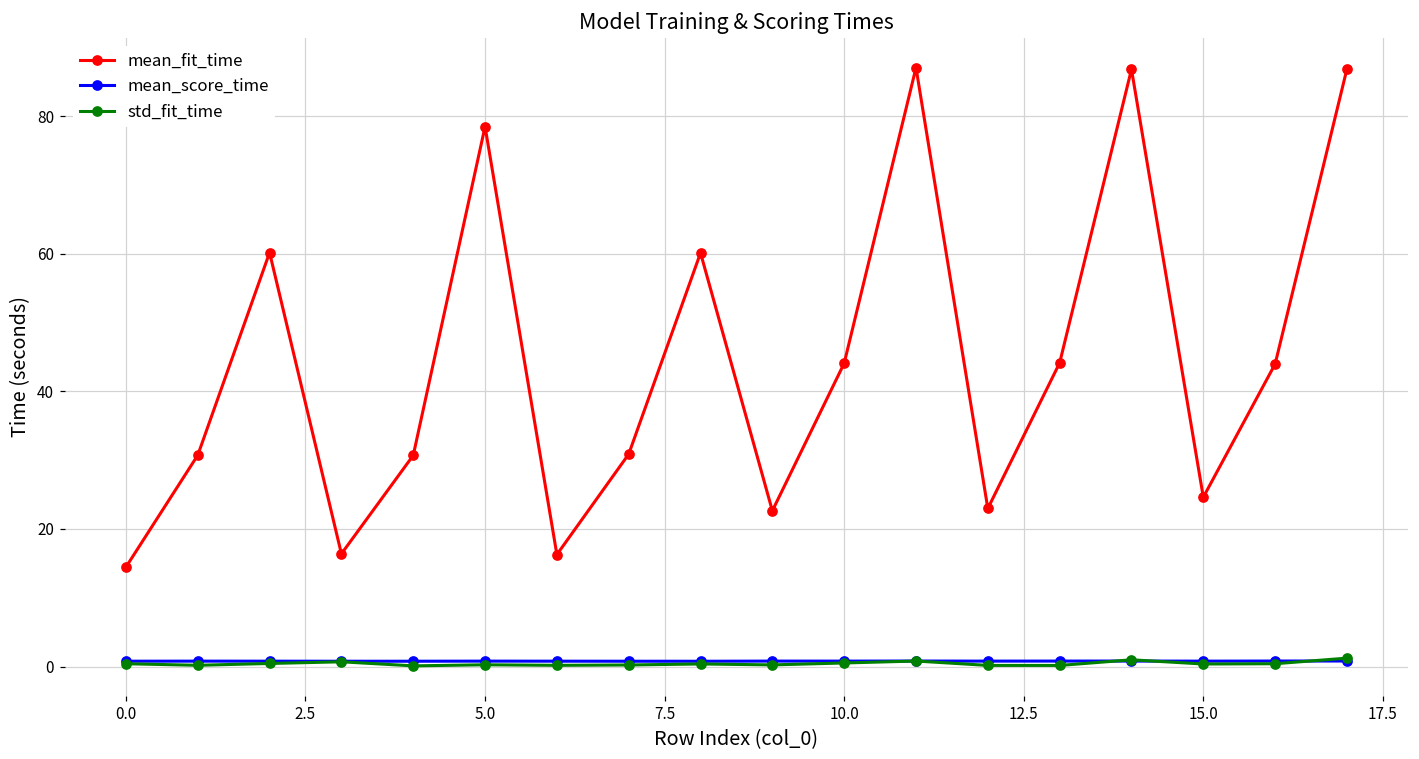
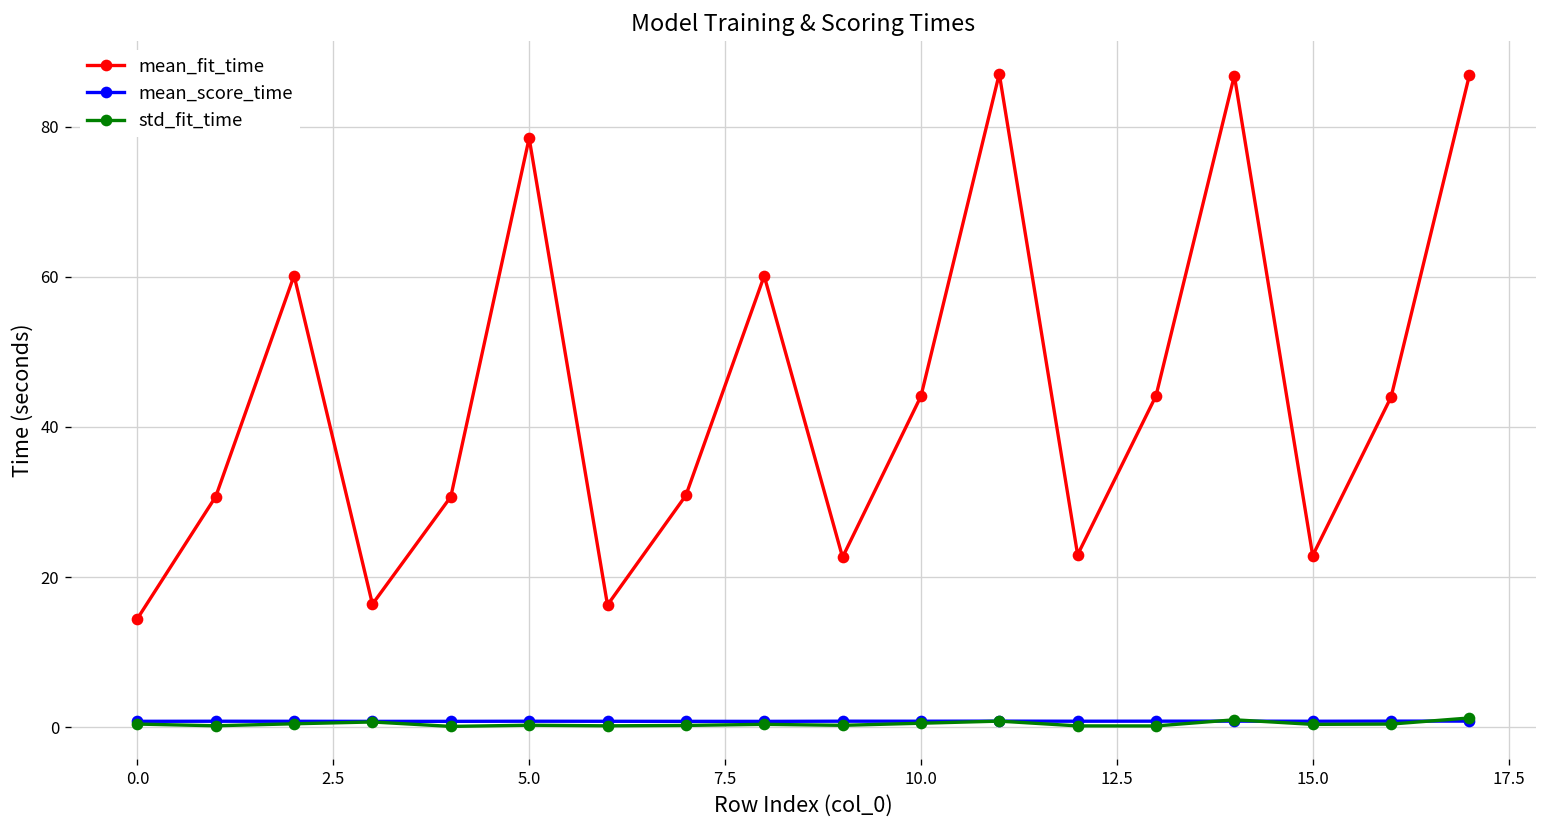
  {
    "mean_fit_time": {
      "0.0": 14,
      "5.0": 78,
      "10.0": 44,
-     "15.0": 25
+     "15.0": 23
    },
    "mean_score_time": {
      "5.0": 1,
      "15.0": 1
    },
    "std_fit_time": {
      "5.0": 0,
      "15.0": 0
    }
  }
